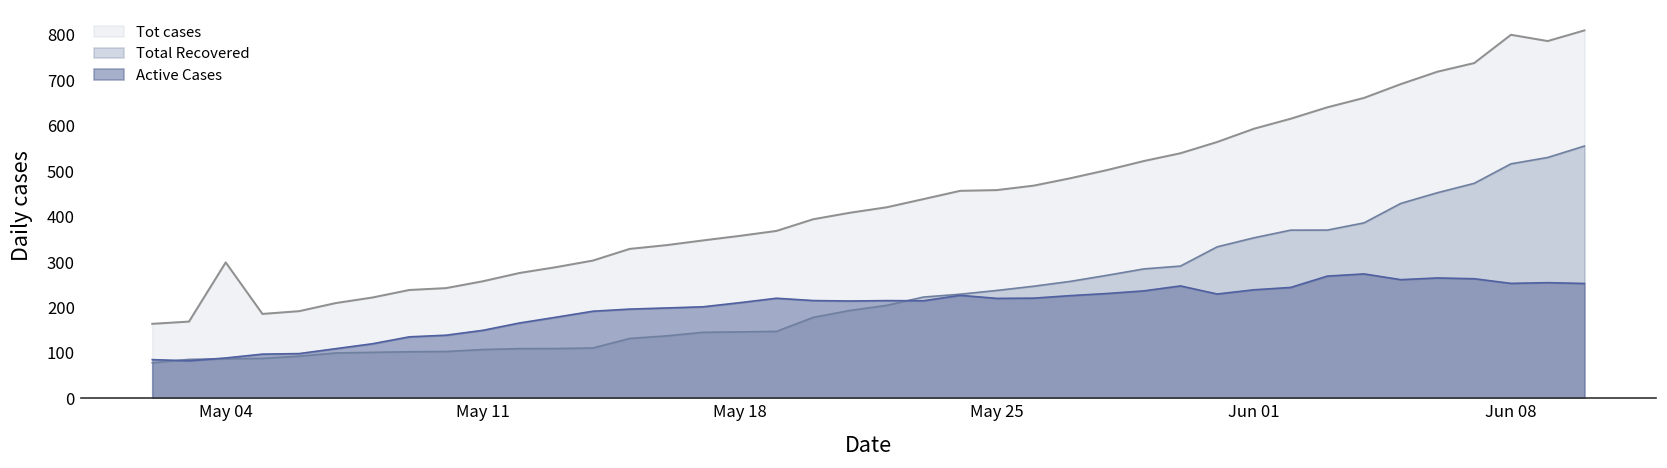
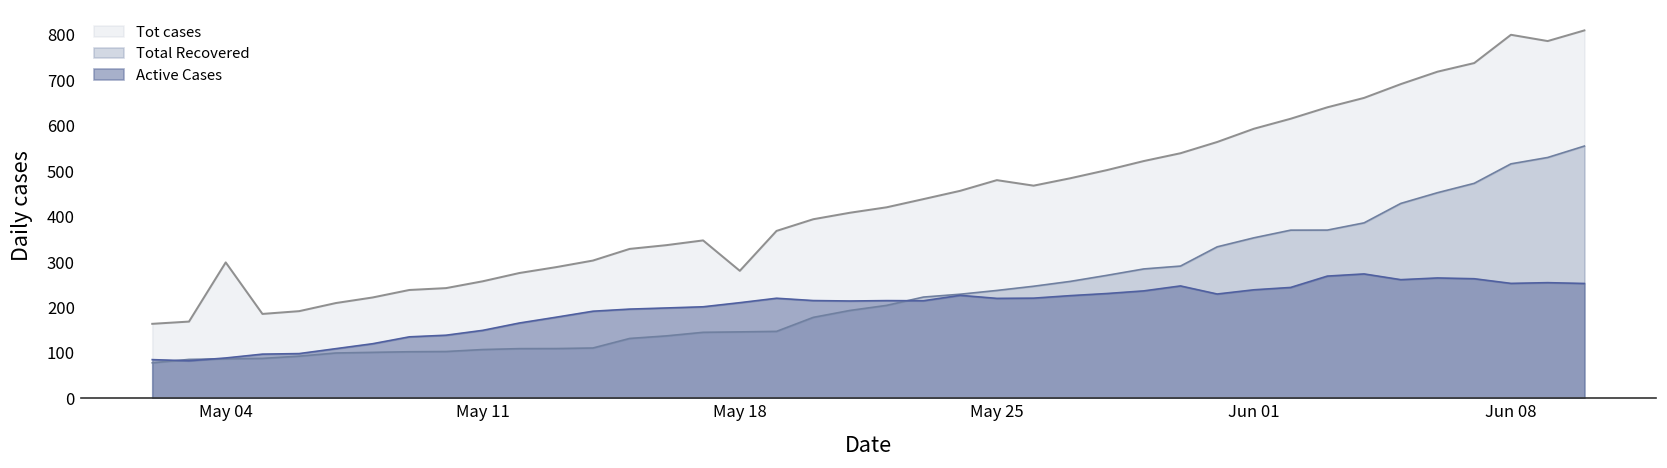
  {
    "Tot cases": {
      "May 04": 300,
      "May 11": 260,
-     "May 18": 360,
-     "May 25": 460,
+     "May 18": 280,
+     "May 25": 480,
      "Jun 01": 590,
      "Jun 08": 800
    }
  }
